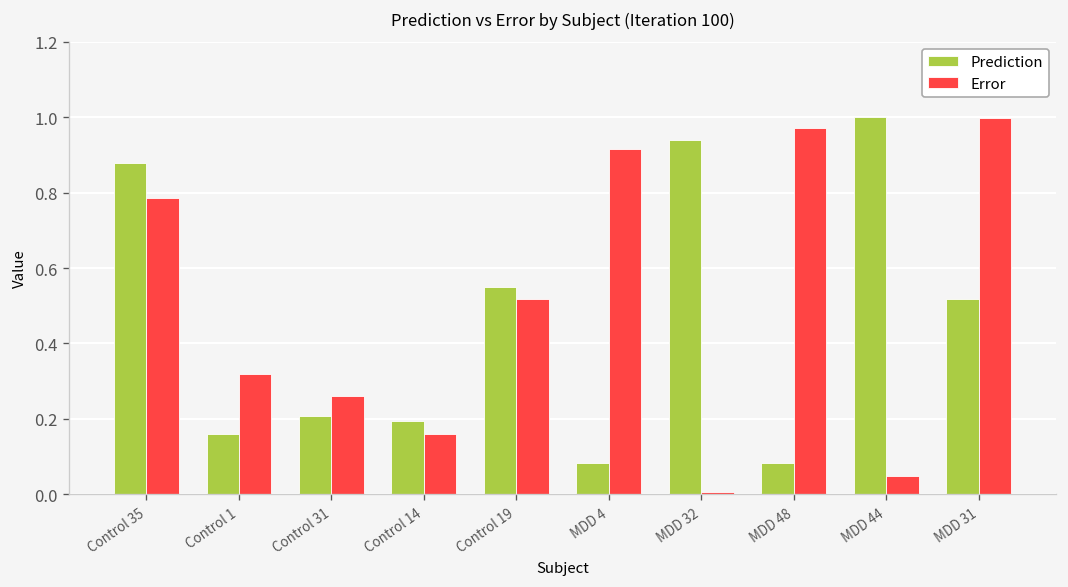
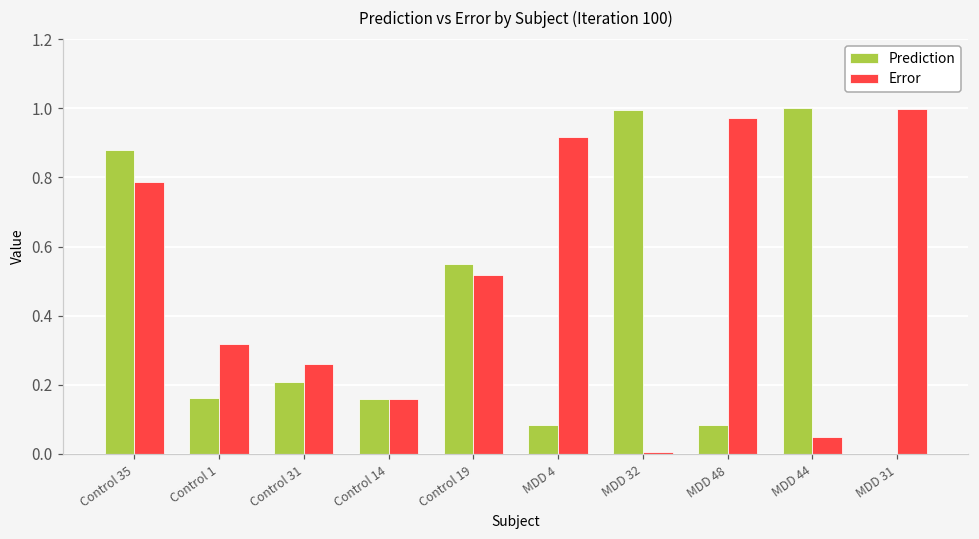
  {
    "Prediction": {
      "Control 35": 0.88,
      "Control 1": 0.16,
      "Control 31": 0.21,
-     "Control 14": 0.19,
+     "Control 14": 0.16,
      "Control 19": 0.55,
      "MDD 4": 0.08,
-     "MDD 32": 0.94,
+     "MDD 32": 0.99,
      "MDD 48": 0.08,
      "MDD 44": 1.00,
-     "MDD 31": 0.52
+     "MDD 31": 0.00
    },
    "Error": {
      "Control 35": 0.79,
      "Control 1": 0.32,
      "Control 31": 0.26,
      "Control 14": 0.16,
      "Control 19": 0.52,
      "MDD 4": 0.92,
      "MDD 48": 0.97,
      "MDD 44": 0.05,
      "MDD 31": 1.00
    }
  }
